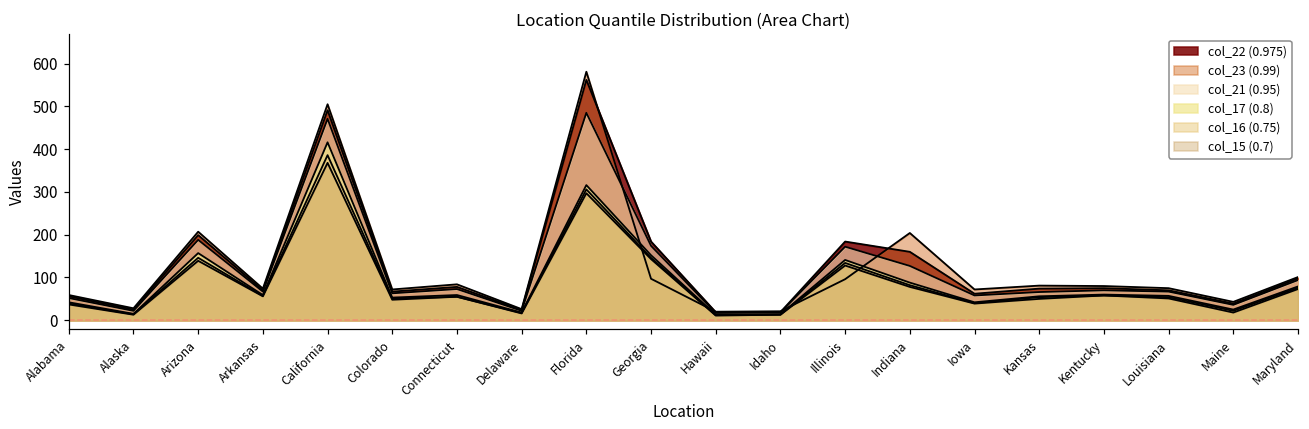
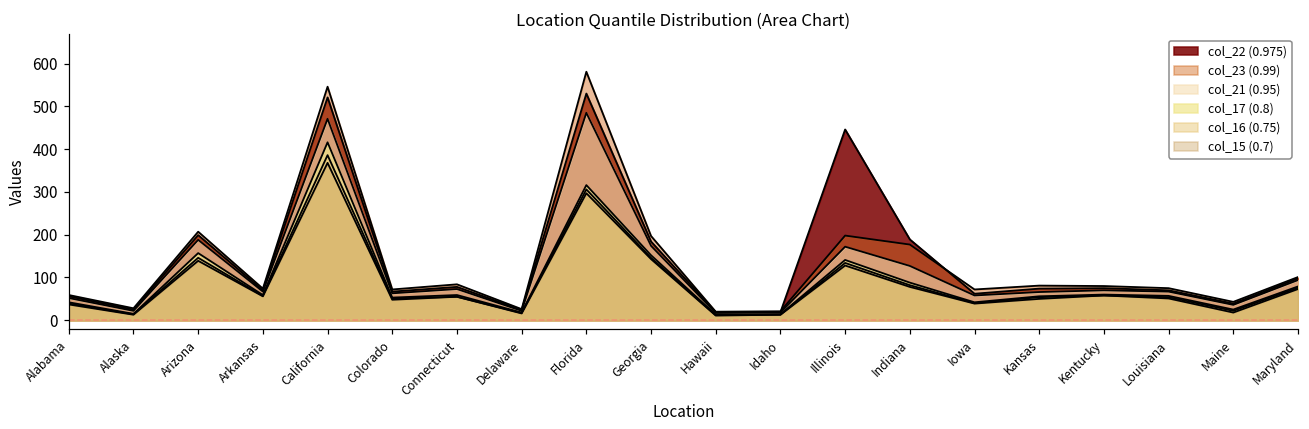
  {
    "col_22 (0.975)": {
      "Arizona": 200,
-     "California": 490,
-     "Florida": 560,
+     "California": 520,
+     "Florida": 530,
      "Georgia": 180,
-     "Illinois": 180,
-     "Indiana": 160,
+     "Illinois": 450,
+     "Indiana": 190,
      "Kansas": 70
    },
    "col_23 (0.99)": {
      "Arizona": 210,
-     "California": 510,
+     "California": 550,
      "Florida": 580,
-     "Georgia": 100,
-     "Illinois": 100,
-     "Indiana": 200,
+     "Georgia": 200,
+     "Illinois": 200,
+     "Indiana": 180,
      "Iowa": 70,
      "Kansas": 80
    }
  }
